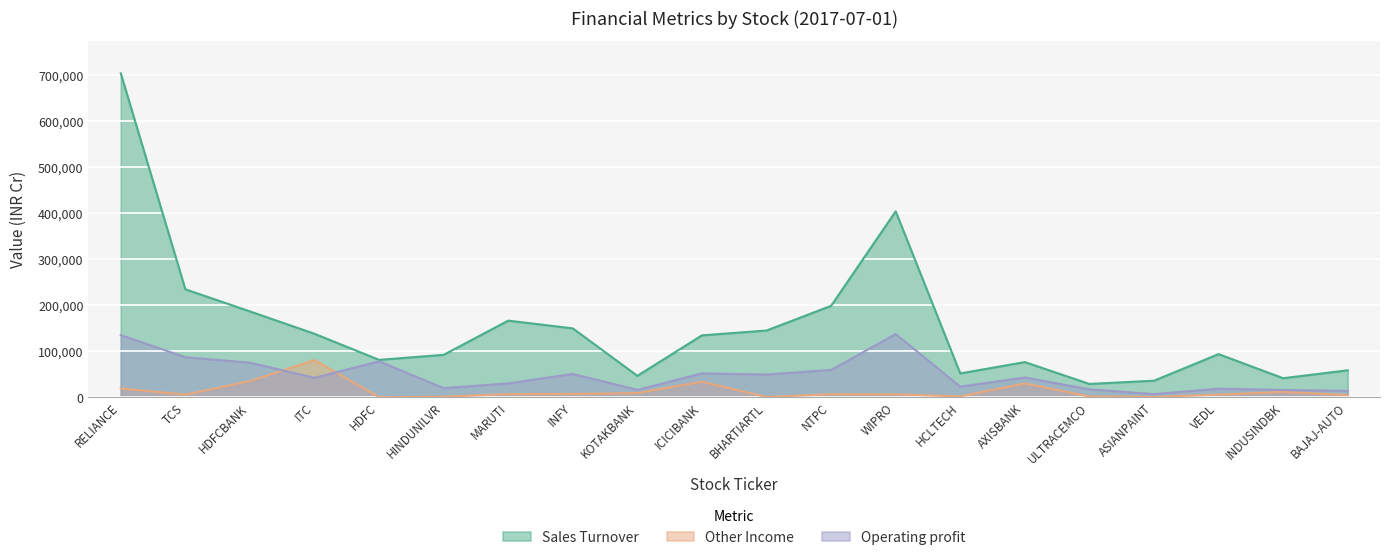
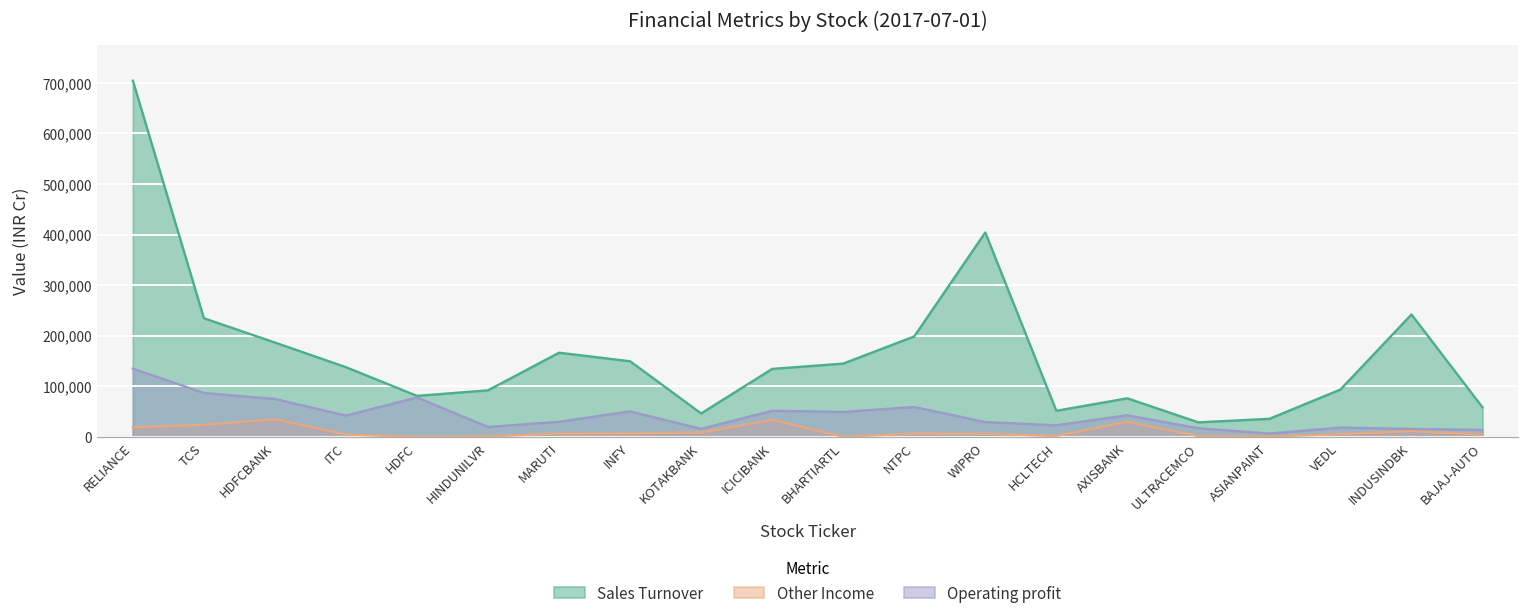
  {
    "Sales Turnover": {
      "RELIANCE": "700,000",
      "TCS": "230,000",
      "HDFCBANK": "190,000",
      "ITC": "140,000",
      "HINDUNILVR": "90,000",
      "MARUTI": "170,000",
      "INFY": "150,000",
      "KOTAKBANK": "50,000",
      "ICICIBANK": "130,000",
      "BHARTIARTL": "150,000",
      "NTPC": "200,000",
      "WIPRO": "400,000",
      "HCLTECH": "50,000",
      "AXISBANK": "80,000",
      "ULTRACEMCO": "30,000",
      "ASIANPAINT": "40,000",
      "VEDL": "90,000",
-     "INDUSINDBK": "40,000",
+     "INDUSINDBK": "240,000",
      "BAJAJ-AUTO": "60,000"
    },
    "Other Income": {
      "RELIANCE": "20,000",
-     "TCS": "10,000",
+     "TCS": "20,000",
      "HDFCBANK": "40,000",
-     "ITC": "80,000",
+     "ITC": "0",
      "HDFC": "0",
      "HINDUNILVR": "0",
      "MARUTI": "10,000",
      "INFY": "10,000",
      "KOTAKBANK": "10,000",
      "ICICIBANK": "30,000",
      "BHARTIARTL": "0",
      "NTPC": "10,000",
      "WIPRO": "10,000",
      "HCLTECH": "0",
      "AXISBANK": "30,000",
      "ULTRACEMCO": "0",
      "ASIANPAINT": "0",
      "VEDL": "10,000",
      "BAJAJ-AUTO": "0"
    },
    "Operating profit": {
      "RELIANCE": "140,000",
      "TCS": "90,000",
      "HDFCBANK": "80,000",
      "ITC": "40,000",
      "HINDUNILVR": "20,000",
      "MARUTI": "30,000",
      "INFY": "50,000",
      "KOTAKBANK": "20,000",
      "ICICIBANK": "50,000",
      "BHARTIARTL": "50,000",
      "NTPC": "60,000",
-     "WIPRO": "140,000",
+     "WIPRO": "30,000",
      "HCLTECH": "20,000",
      "AXISBANK": "40,000",
      "ULTRACEMCO": "20,000",
      "ASIANPAINT": "10,000",
      "VEDL": "20,000",
      "BAJAJ-AUTO": "10,000"
    }
  }
